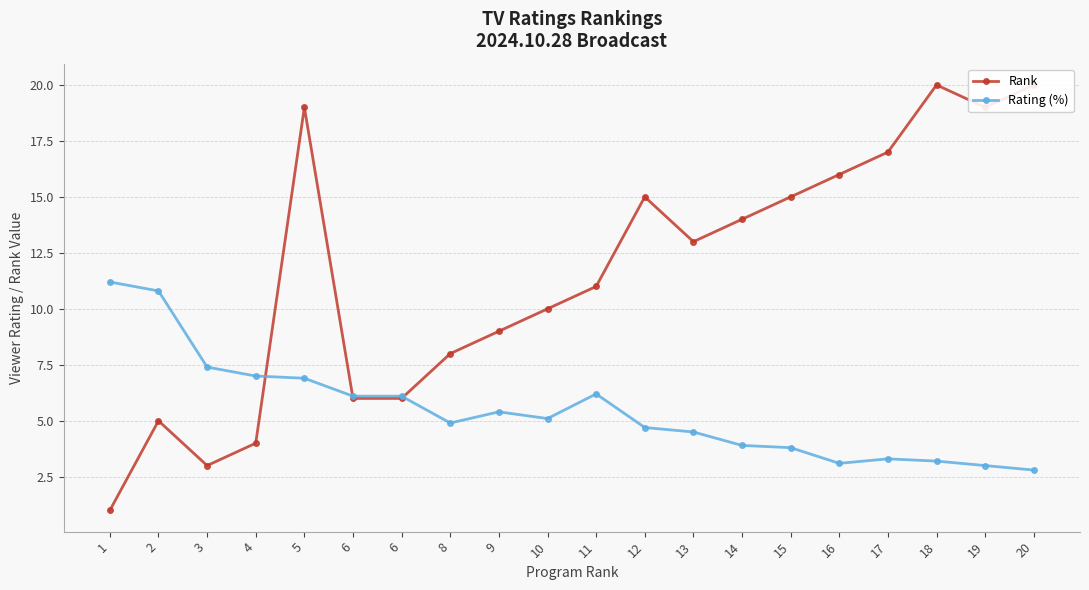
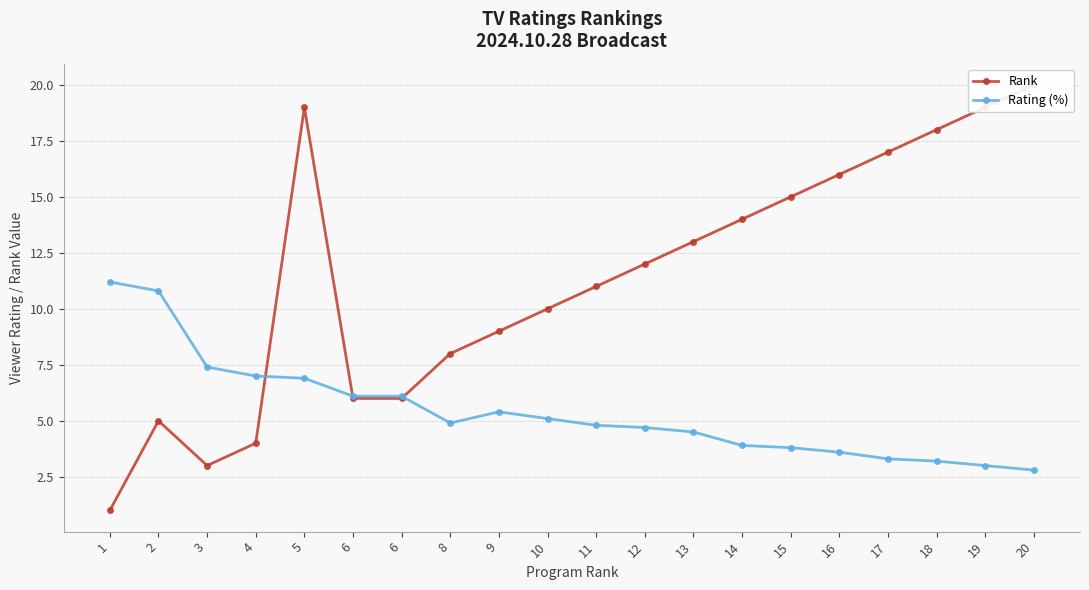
  {
    "Rank": {
      "1": 1,
      "2": 5,
      "3": 3,
      "4": 4,
      "5": 19,
      "8": 8,
      "9": 9,
      "10": 10,
      "11": 11,
-     "12": 15,
+     "12": 12,
      "13": 13,
      "14": 14,
      "15": 15,
      "16": 16,
      "17": 17,
-     "18": 20
+     "18": 18
    },
    "Rating (%)": {
      "1": 11.2,
      "2": 10.8,
      "3": 7.4,
      "4": 7.0,
      "5": 6.9,
      "8": 4.9,
      "9": 5.4,
      "10": 5.1,
-     "11": 6.2,
+     "11": 4.8,
      "12": 4.7,
      "13": 4.5,
      "14": 3.9,
      "15": 3.8,
-     "16": 3.1,
+     "16": 3.6,
      "17": 3.3,
      "18": 3.2,
      "19": 3.0,
      "20": 2.8
    }
  }
